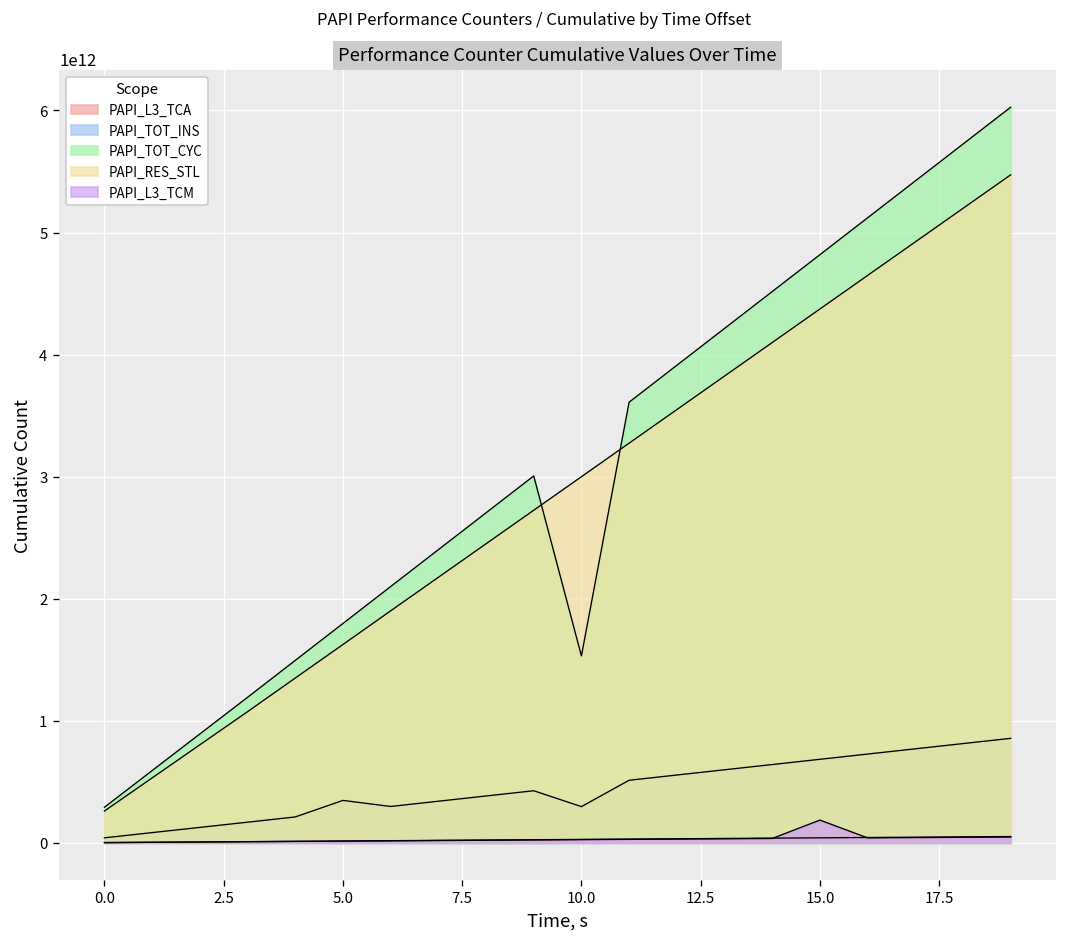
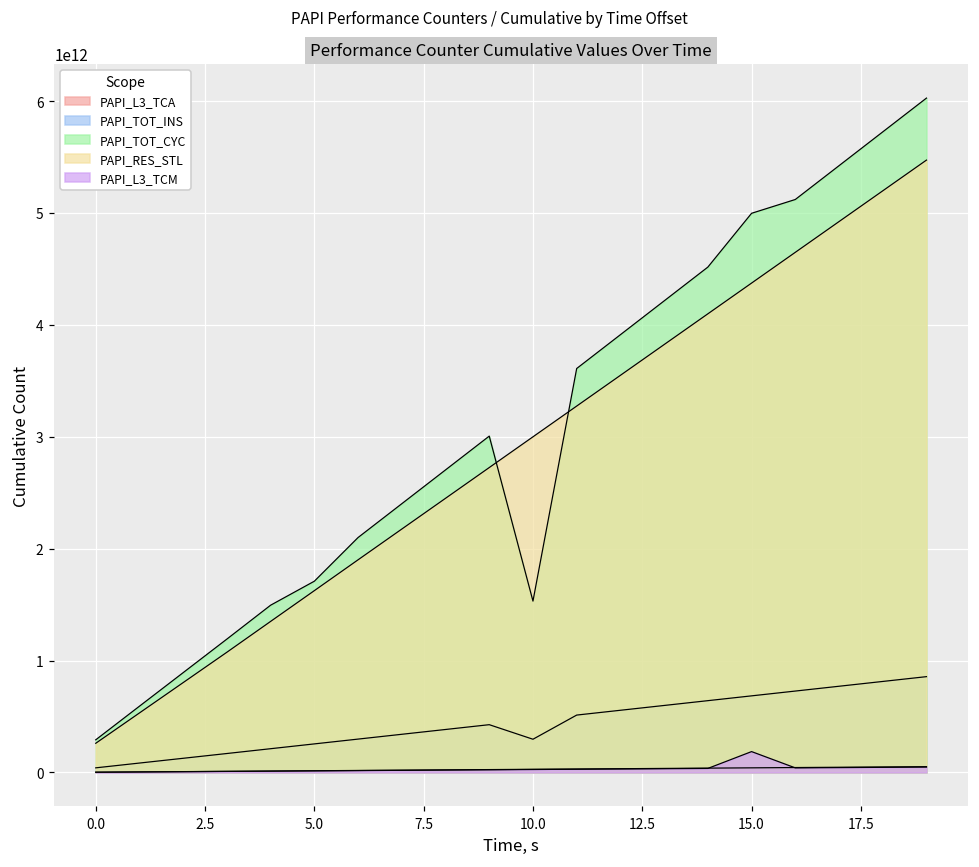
  {
    "PAPI_TOT_INS": {
      "0.0": 40000000000,
-     "5.0": 350000000000,
+     "5.0": 260000000000,
      "10.0": 300000000000,
      "15.0": 680000000000
    },
    "PAPI_TOT_CYC": {
      "0.0": 290000000000,
-     "5.0": 1800000000000,
+     "5.0": 1710000000000,
      "10.0": 1530000000000,
-     "15.0": 4820000000000
+     "15.0": 5000000000000
    },
    "PAPI_L3_TCM": {
      "15.0": 190000000000
    }
  }
